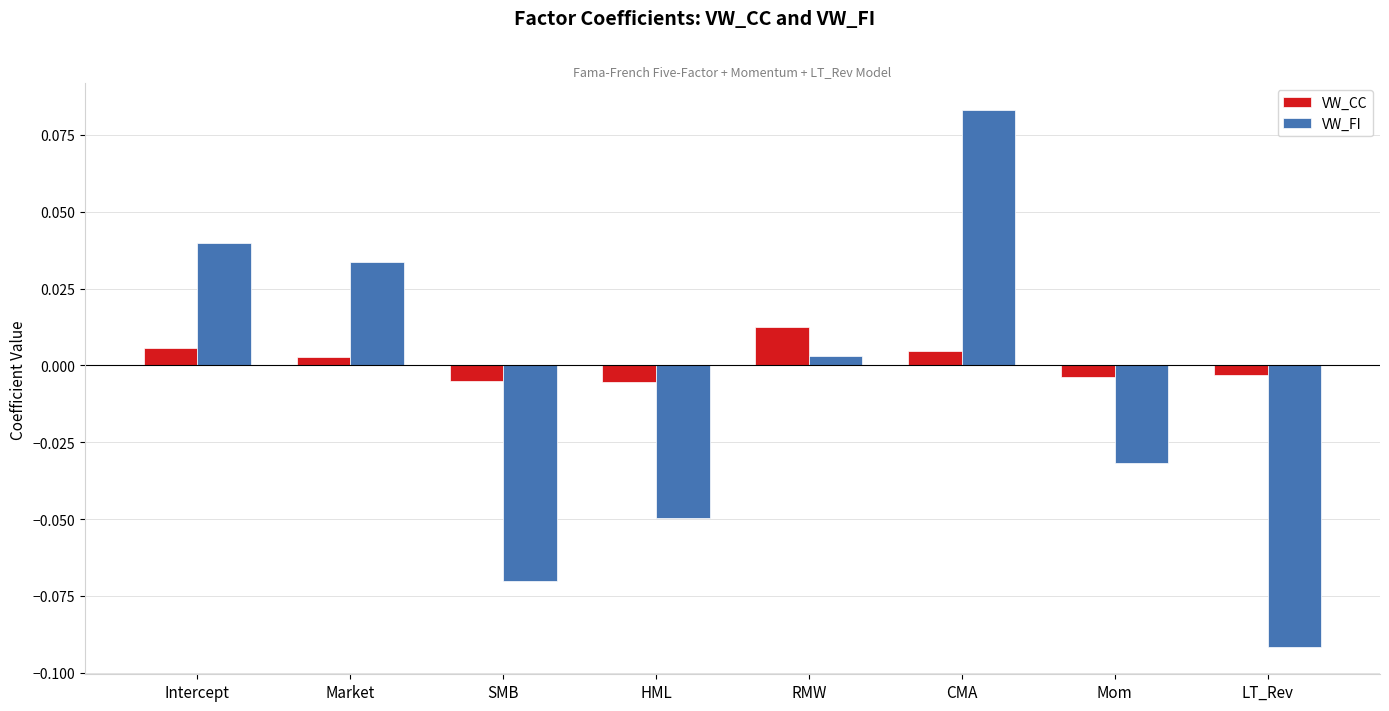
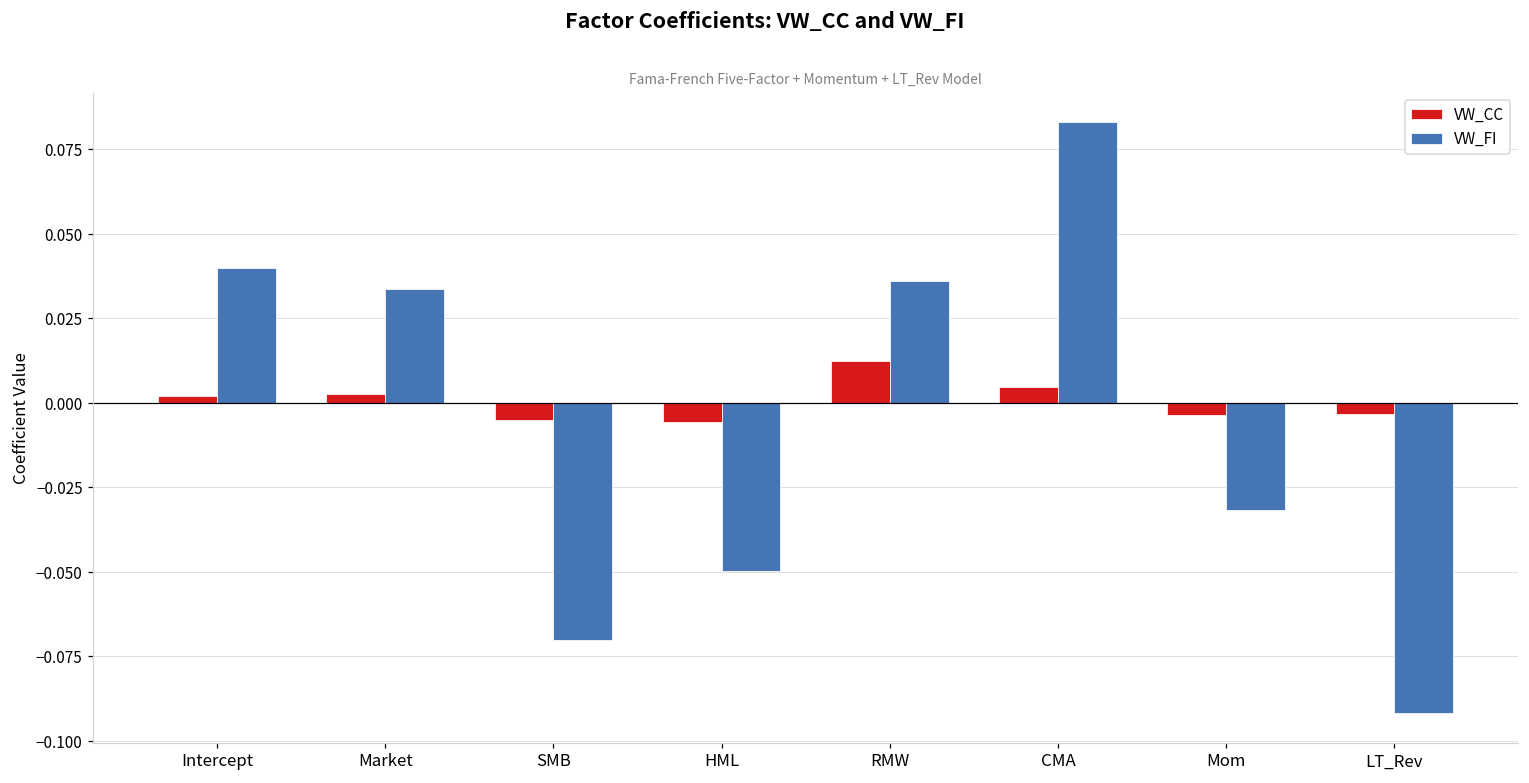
  {
    "VW_CC": {
-     "Intercept": 0.006,
+     "Intercept": 0.002,
      "Market": 0.003,
      "SMB": -0.005,
      "HML": -0.006,
      "RMW": 0.013,
      "CMA": 0.005,
      "Mom": -0.004,
      "LT_Rev": -0.003
    },
    "VW_FI": {
      "Intercept": 0.040,
      "Market": 0.034,
      "SMB": -0.070,
      "HML": -0.050,
-     "RMW": 0.003,
+     "RMW": 0.036,
      "CMA": 0.083,
      "Mom": -0.032,
      "LT_Rev": -0.092
    }
  }
